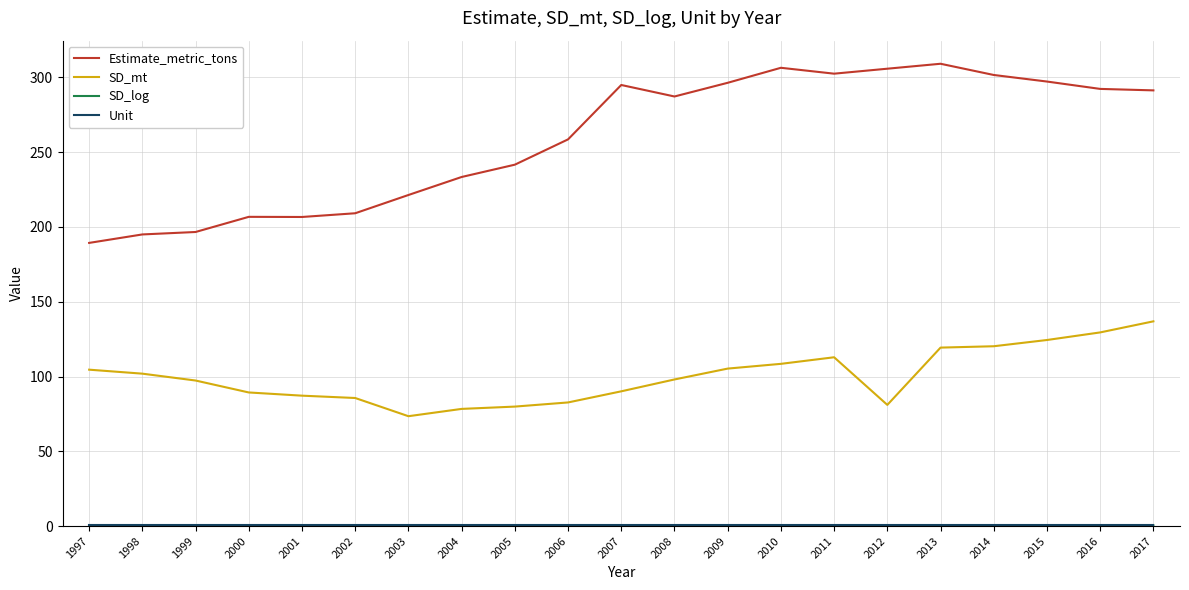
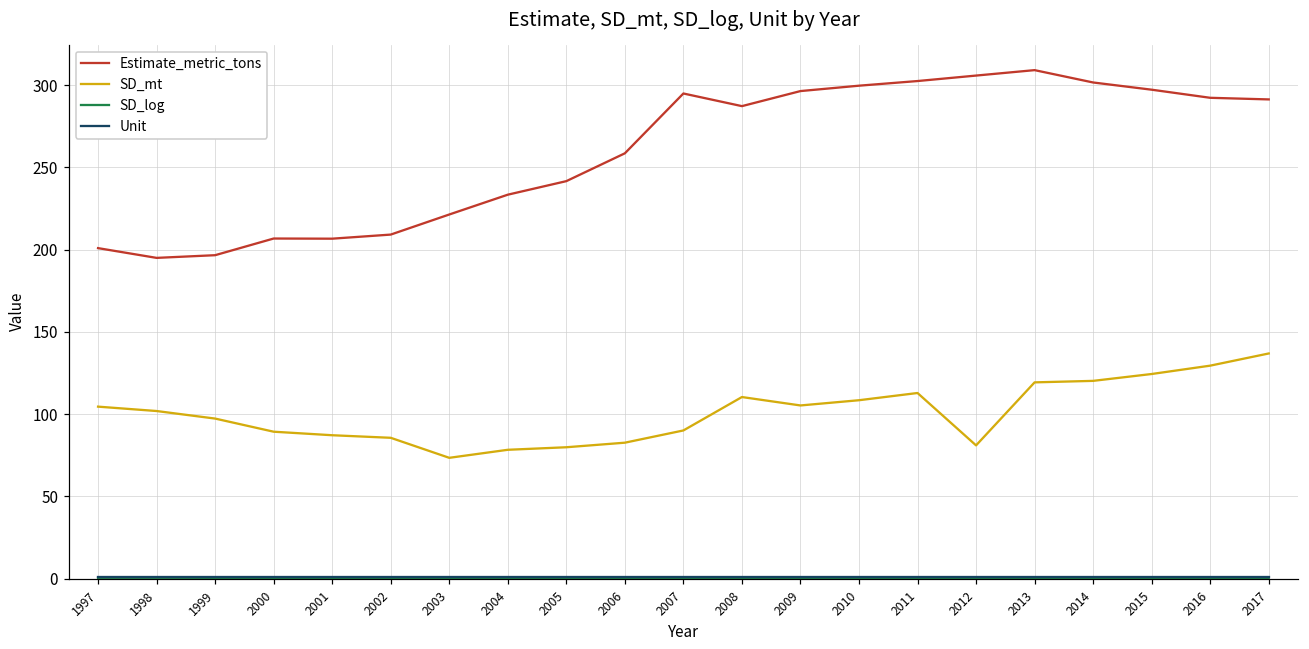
  {
    "Estimate_metric_tons": {
-     "1997": 189,
+     "1997": 201,
      "1998": 195,
      "1999": 197,
      "2000": 207,
      "2001": 207,
      "2002": 209,
      "2003": 221,
      "2004": 233,
      "2005": 242,
      "2006": 259,
      "2007": 295,
      "2008": 287,
      "2009": 296,
-     "2010": 306,
+     "2010": 300,
      "2011": 303,
      "2012": 306,
      "2013": 309,
      "2014": 302,
      "2015": 297,
      "2016": 292,
      "2017": 291
    },
    "SD_mt": {
      "1997": 105,
      "1998": 102,
      "1999": 97,
      "2000": 89,
      "2001": 87,
      "2002": 86,
      "2003": 73,
      "2004": 78,
      "2005": 80,
      "2006": 83,
      "2007": 90,
-     "2008": 98,
+     "2008": 110,
      "2009": 105,
      "2010": 108,
      "2011": 113,
      "2012": 81,
      "2013": 119,
      "2014": 120,
      "2015": 124,
      "2016": 129,
      "2017": 137
    }
  }
